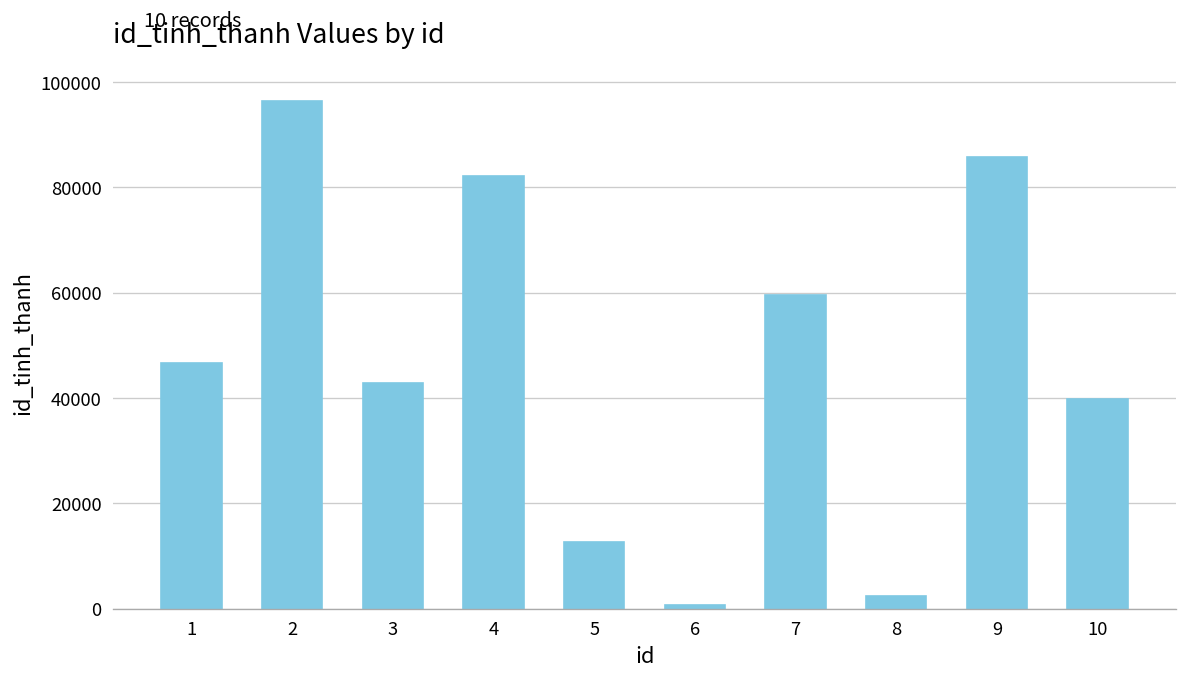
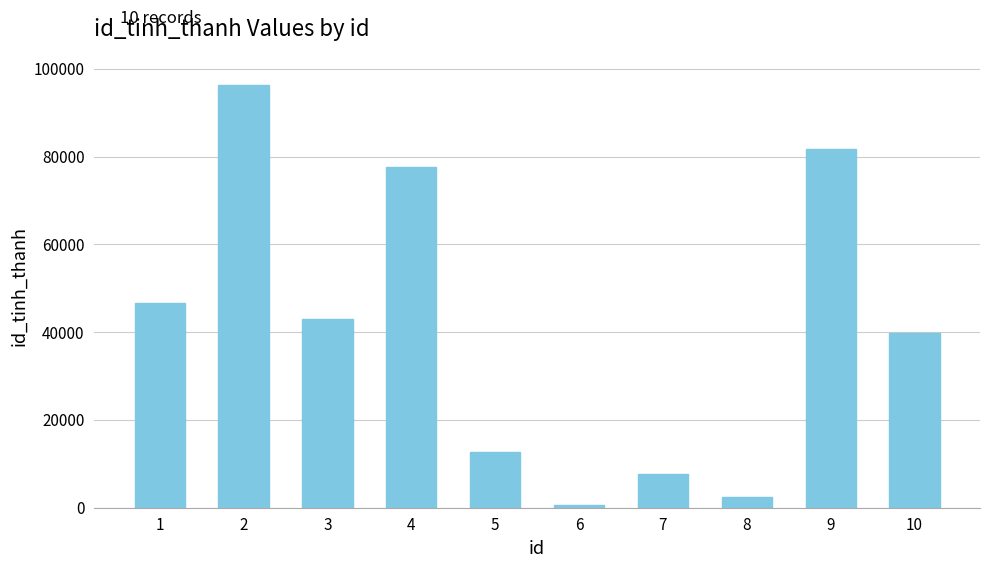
  {
    "1": 47000,
    "2": 96000,
    "3": 43000,
-   "4": 82000,
+   "4": 78000,
    "5": 13000,
    "6": 1000,
-   "7": 60000,
+   "7": 8000,
    "8": 2000,
-   "9": 86000,
+   "9": 82000,
    "10": 40000
  }
